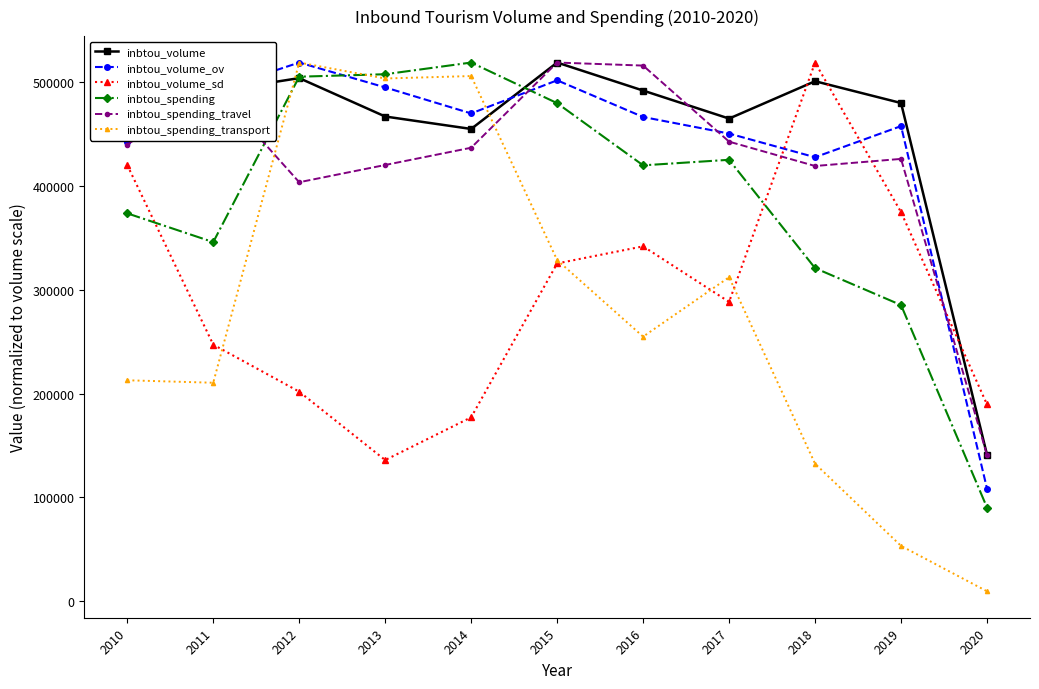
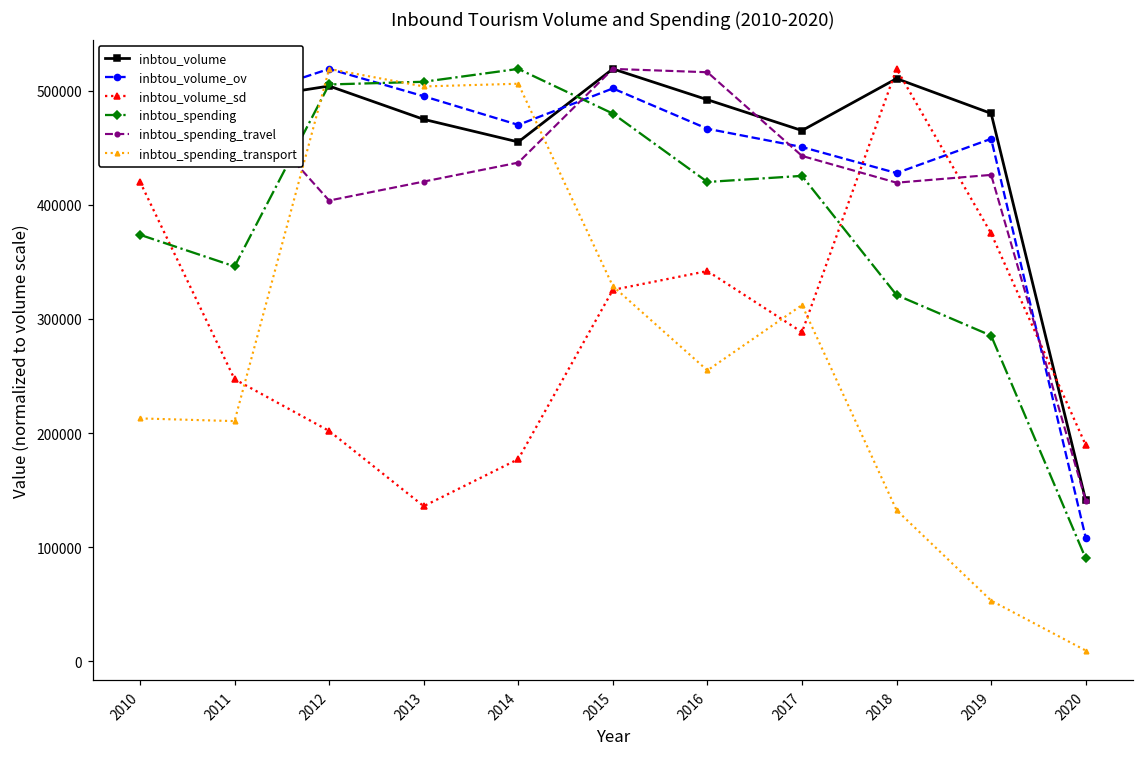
  {
    "inbtou_volume": {
-     "2013": 467000,
+     "2013": 475000,
      "2014": 455000,
      "2016": 492000,
      "2017": 465000,
-     "2018": 501000,
+     "2018": 510000,
      "2019": 480000
    },
    "inbtou_volume_ov": {
      "2010": 443000,
      "2013": 495000,
      "2014": 470000,
      "2015": 502000,
      "2016": 467000,
      "2017": 451000,
      "2018": 428000,
      "2019": 458000,
      "2020": 108000
    },
    "inbtou_volume_sd": {
      "2010": 420000,
      "2011": 247000,
      "2012": 202000,
      "2013": 136000,
      "2014": 177000,
      "2015": 325000,
      "2016": 342000,
      "2017": 288000,
      "2018": 519000,
      "2019": 375000,
      "2020": 189000
    },
    "inbtou_spending": {
      "2010": 374000,
      "2011": 346000,
      "2013": 508000,
      "2014": 519000,
      "2015": 480000,
      "2016": 420000,
      "2017": 425000,
      "2018": 321000,
      "2019": 285000,
      "2020": 90000
    },
    "inbtou_spending_travel": {
      "2010": 440000,
      "2012": 404000,
      "2013": 420000,
      "2014": 437000,
      "2016": 516000,
      "2017": 443000,
      "2018": 419000,
      "2019": 426000
    },
    "inbtou_spending_transport": {
      "2010": 213000,
      "2011": 210000,
      "2013": 504000,
      "2014": 506000,
      "2015": 329000,
      "2016": 255000,
      "2017": 312000,
      "2018": 132000,
      "2019": 53000,
      "2020": 9000
    }
  }
